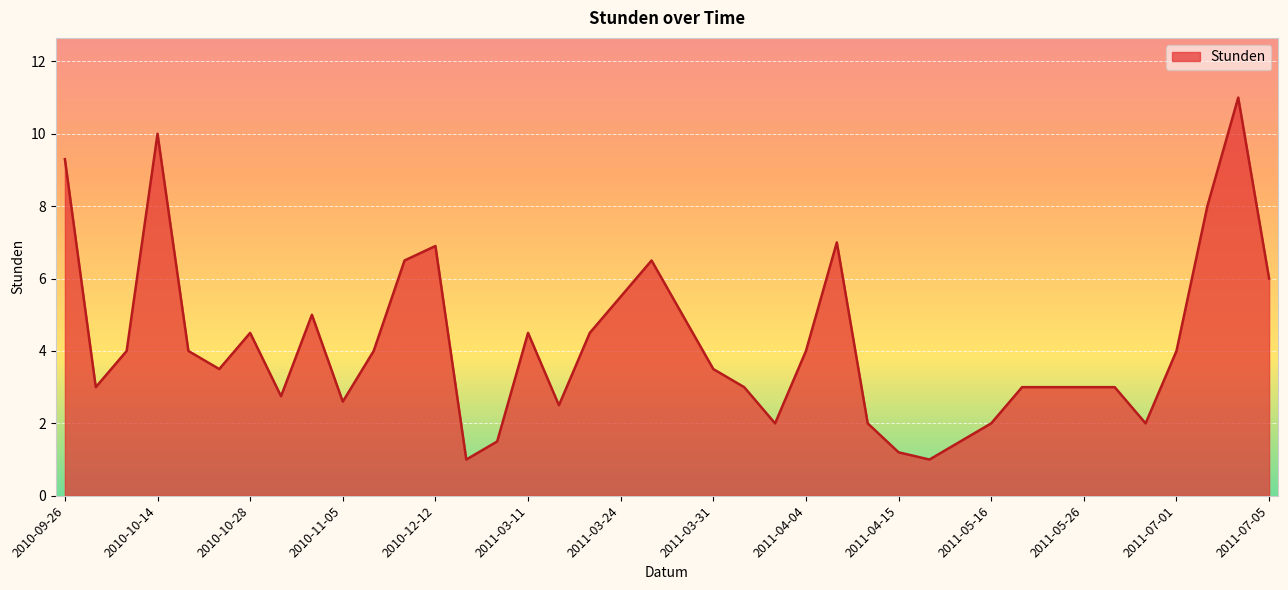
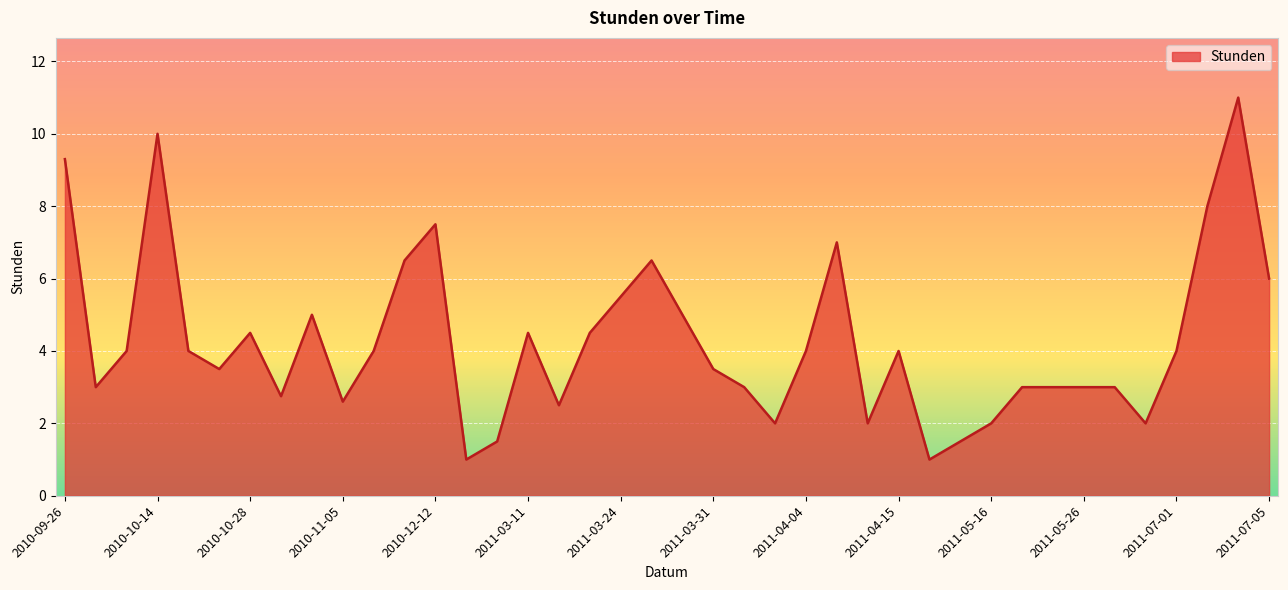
  {
    "2010-09-26": 9.3,
    "2010-10-14": 10.0,
    "2010-10-28": 4.5,
    "2010-11-05": 2.6,
-   "2010-12-12": 6.9,
+   "2010-12-12": 7.5,
    "2011-03-11": 4.5,
    "2011-03-24": 5.5,
    "2011-03-31": 3.5,
    "2011-04-04": 4.0,
-   "2011-04-15": 1.2,
+   "2011-04-15": 4.0,
    "2011-05-16": 2.0,
    "2011-05-26": 3.0,
    "2011-07-01": 4.0,
    "2011-07-05": 6.0
  }
